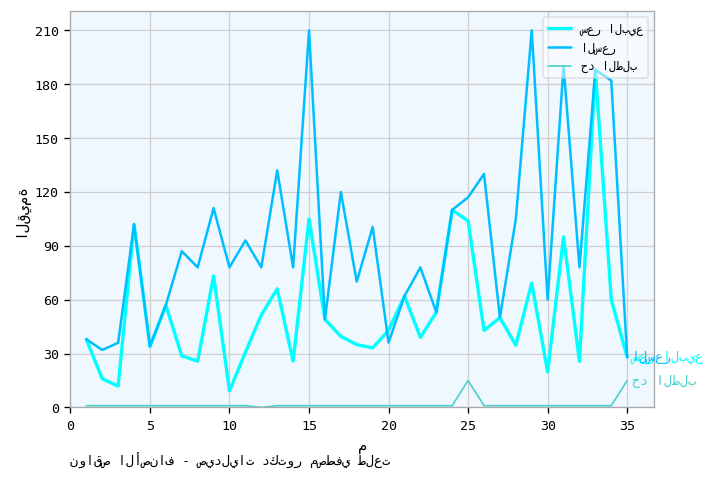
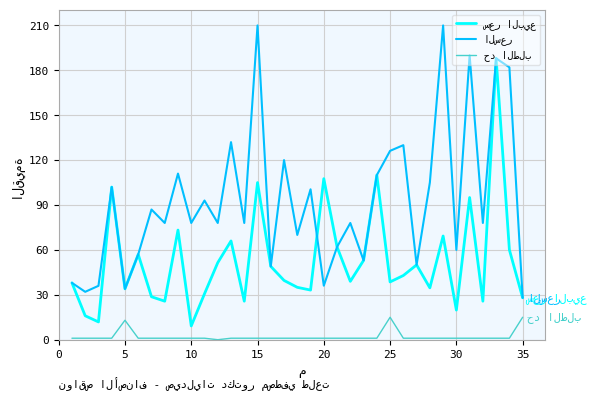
  {
    "سعر البيع": {
      "10": 9,
      "15": 105,
-     "20": 43,
-     "25": 104,
+     "20": 108,
+     "25": 39,
      "30": 20
    },
    "السعر": {
      "10": 78,
      "15": 210,
      "20": 36,
-     "25": 117,
+     "25": 126,
      "30": 60
    },
    "حد الطلب": {
-     "5": 1,
+     "5": 13,
      "10": 1,
      "15": 1,
      "20": 1,
      "25": 15,
      "30": 1,
      "35": 15
    }
  }
